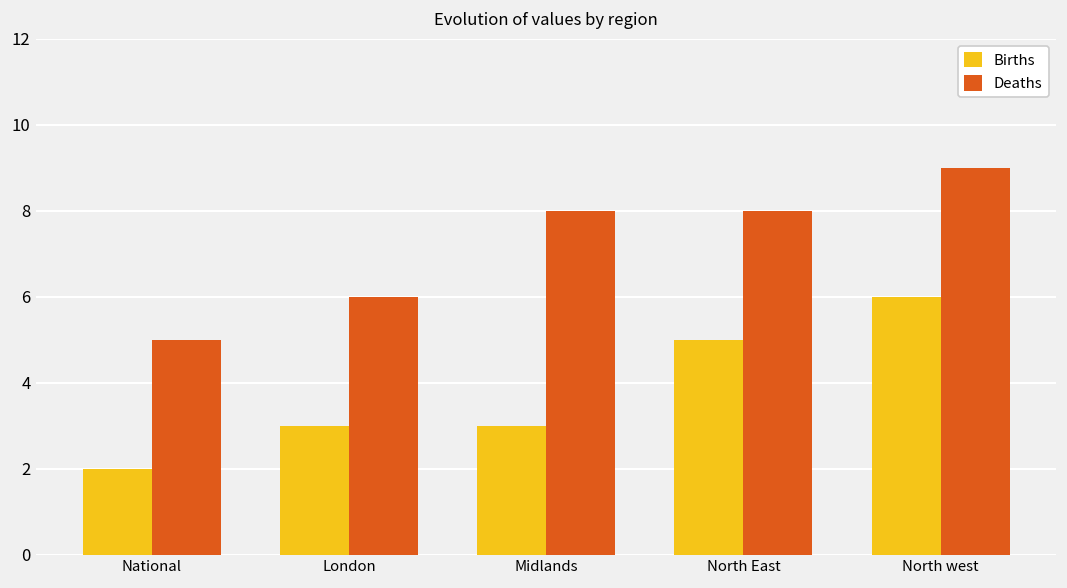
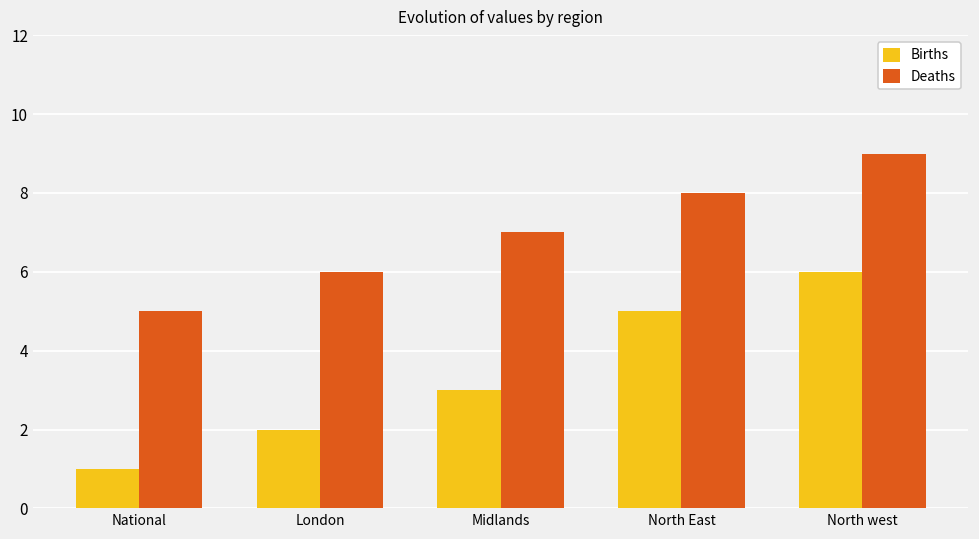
  {
    "Births": {
-     "National": 2,
-     "London": 3,
+     "National": 1,
+     "London": 2,
      "Midlands": 3,
      "North East": 5,
      "North west": 6
    },
    "Deaths": {
      "National": 5,
      "London": 6,
-     "Midlands": 8,
+     "Midlands": 7,
      "North East": 8,
      "North west": 9
    }
  }
